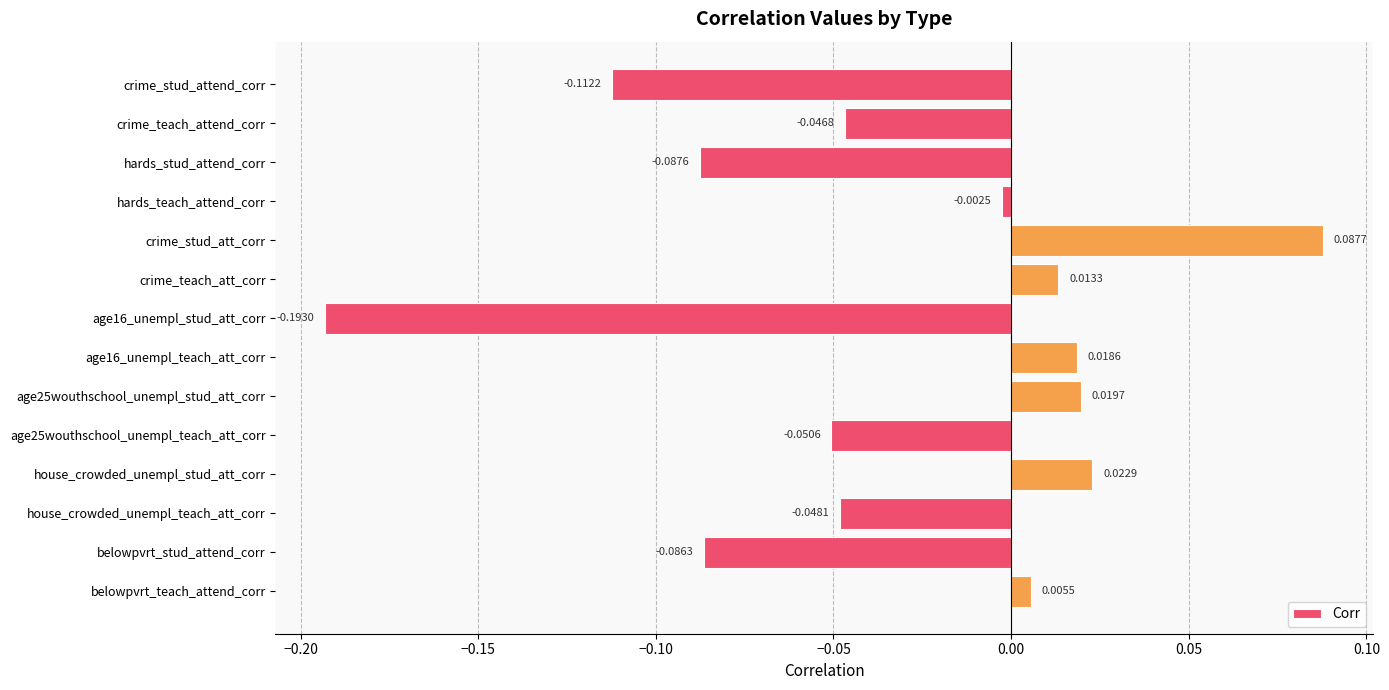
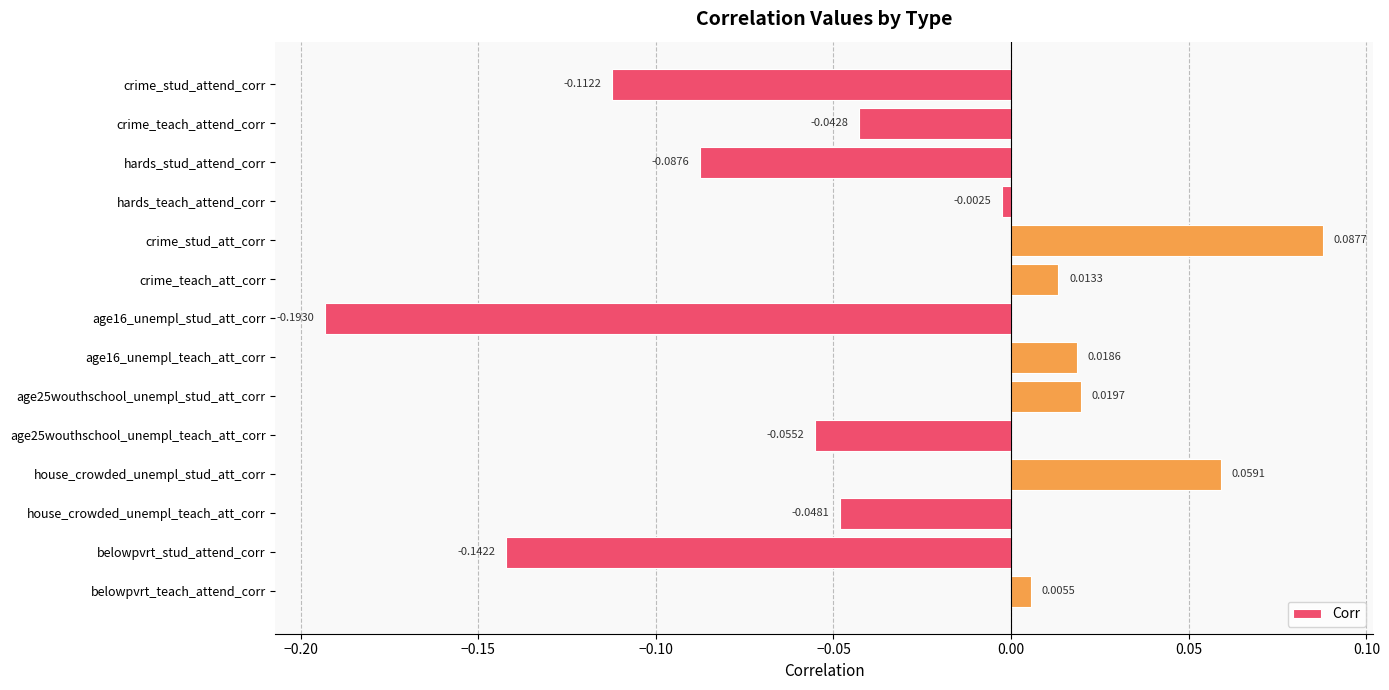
  {
    "crime_stud_attend_corr": -0.1122,
-   "crime_teach_attend_corr": -0.0468,
+   "crime_teach_attend_corr": -0.0428,
    "hards_stud_attend_corr": -0.0876,
    "hards_teach_attend_corr": -0.0025,
    "crime_stud_att_corr": 0.0877,
    "crime_teach_att_corr": 0.0133,
    "age16_unempl_stud_att_corr": -0.1930,
    "age16_unempl_teach_att_corr": 0.0186,
    "age25wouthschool_unempl_stud_att_corr": 0.0197,
-   "age25wouthschool_unempl_teach_att_corr": -0.0506,
-   "house_crowded_unempl_stud_att_corr": 0.0229,
+   "age25wouthschool_unempl_teach_att_corr": -0.0552,
+   "house_crowded_unempl_stud_att_corr": 0.0591,
    "house_crowded_unempl_teach_att_corr": -0.0481,
-   "belowpvrt_stud_attend_corr": -0.0863,
+   "belowpvrt_stud_attend_corr": -0.1422,
    "belowpvrt_teach_attend_corr": 0.0055
  }
